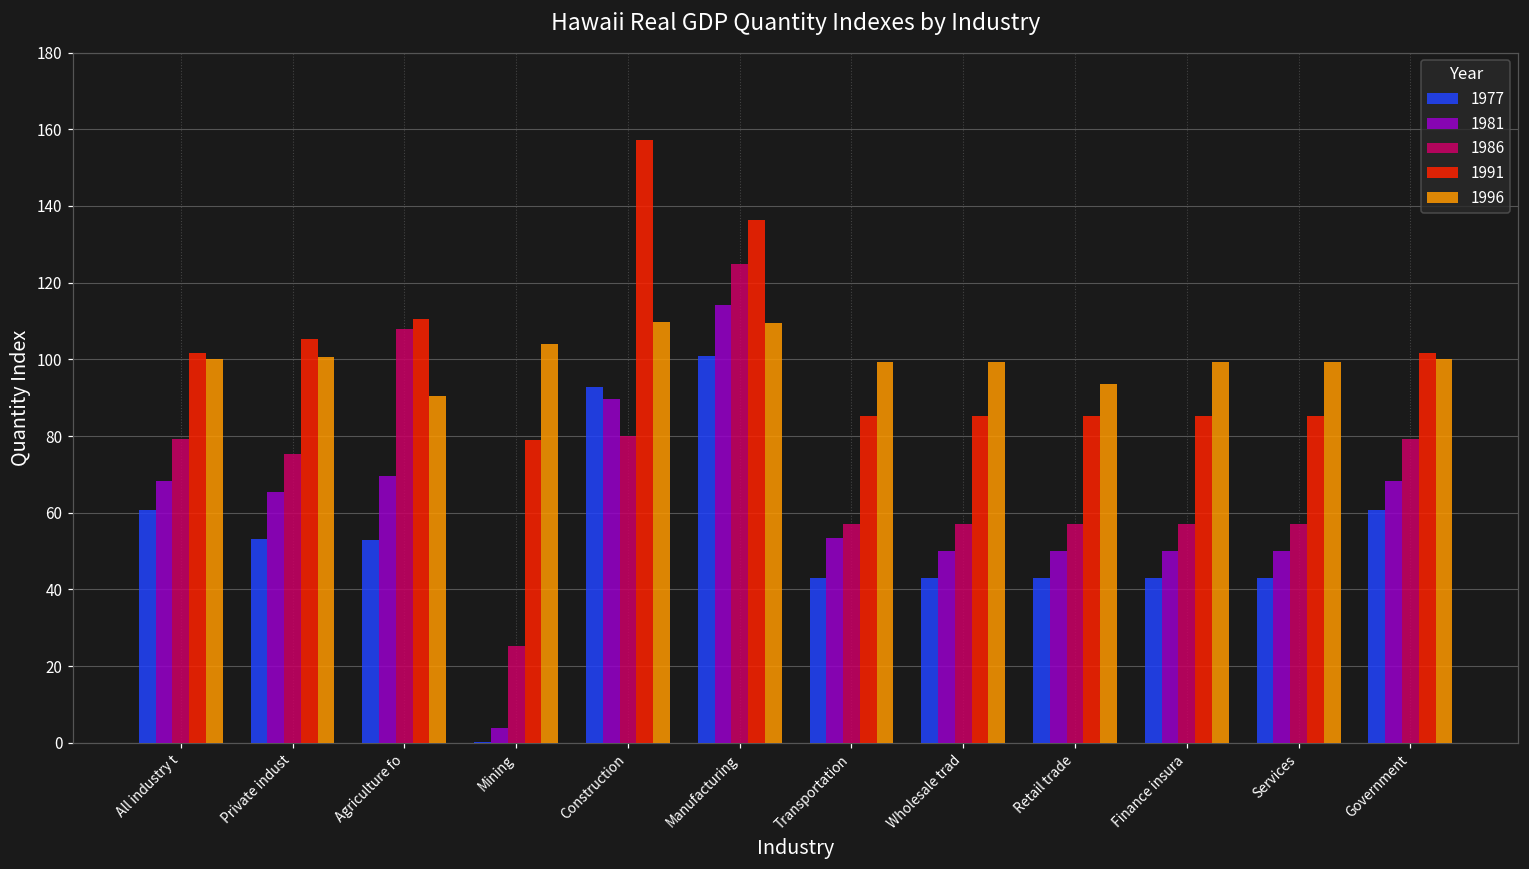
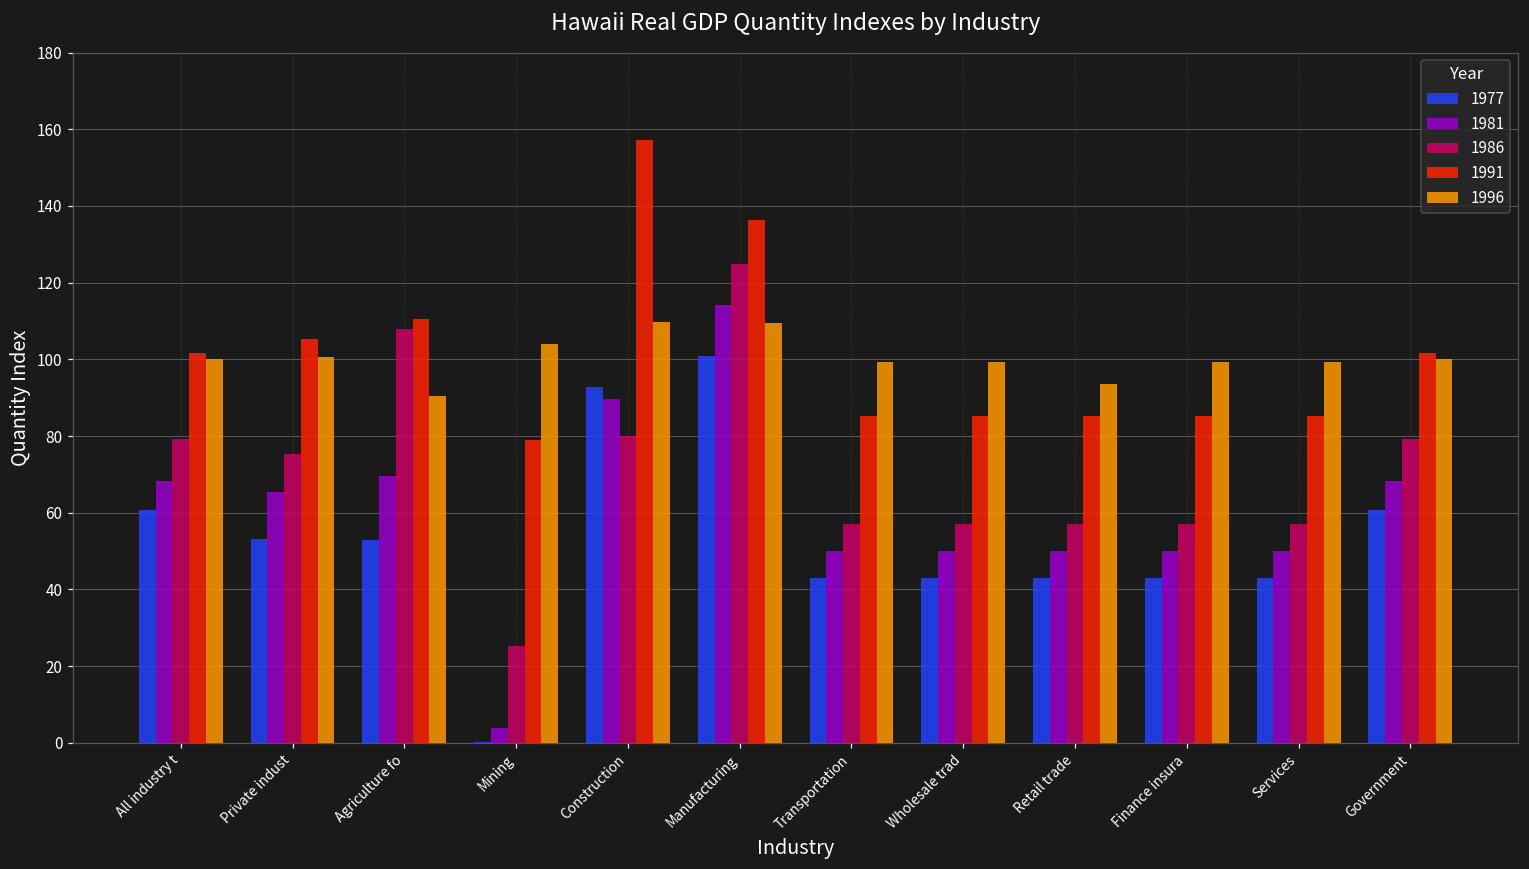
  {
    "1977": {
      "All industry t": 61,
      "Private indust": 53,
      "Agriculture fo": 53,
      "Construction": 93,
      "Manufacturing": 101,
      "Transportation": 43,
      "Wholesale trad": 43,
      "Retail trade": 43,
      "Finance insura": 43,
      "Services": 43,
      "Government": 61
    },
    "1981": {
      "All industry t": 68,
      "Private indust": 65,
      "Agriculture fo": 70,
      "Mining": 4,
      "Construction": 90,
      "Manufacturing": 114,
-     "Transportation": 53,
+     "Transportation": 50,
      "Wholesale trad": 50,
      "Retail trade": 50,
      "Finance insura": 50,
      "Services": 50,
      "Government": 68
    },
    "1986": {
      "All industry t": 79,
      "Private indust": 75,
      "Agriculture fo": 108,
      "Mining": 25,
      "Construction": 80,
      "Manufacturing": 125,
      "Transportation": 57,
      "Wholesale trad": 57,
      "Retail trade": 57,
      "Finance insura": 57,
      "Services": 57,
      "Government": 79
    },
    "1991": {
      "All industry t": 102,
      "Private indust": 105,
      "Agriculture fo": 111,
      "Mining": 79,
      "Construction": 157,
      "Manufacturing": 136,
      "Transportation": 85,
      "Wholesale trad": 85,
      "Retail trade": 85,
      "Finance insura": 85,
      "Services": 85,
      "Government": 102
    },
    "1996": {
      "All industry t": 100,
      "Private indust": 101,
      "Agriculture fo": 90,
      "Mining": 104,
      "Construction": 110,
      "Manufacturing": 109,
      "Transportation": 99,
      "Wholesale trad": 99,
      "Retail trade": 94,
      "Finance insura": 99,
      "Services": 99,
      "Government": 100
    }
  }
